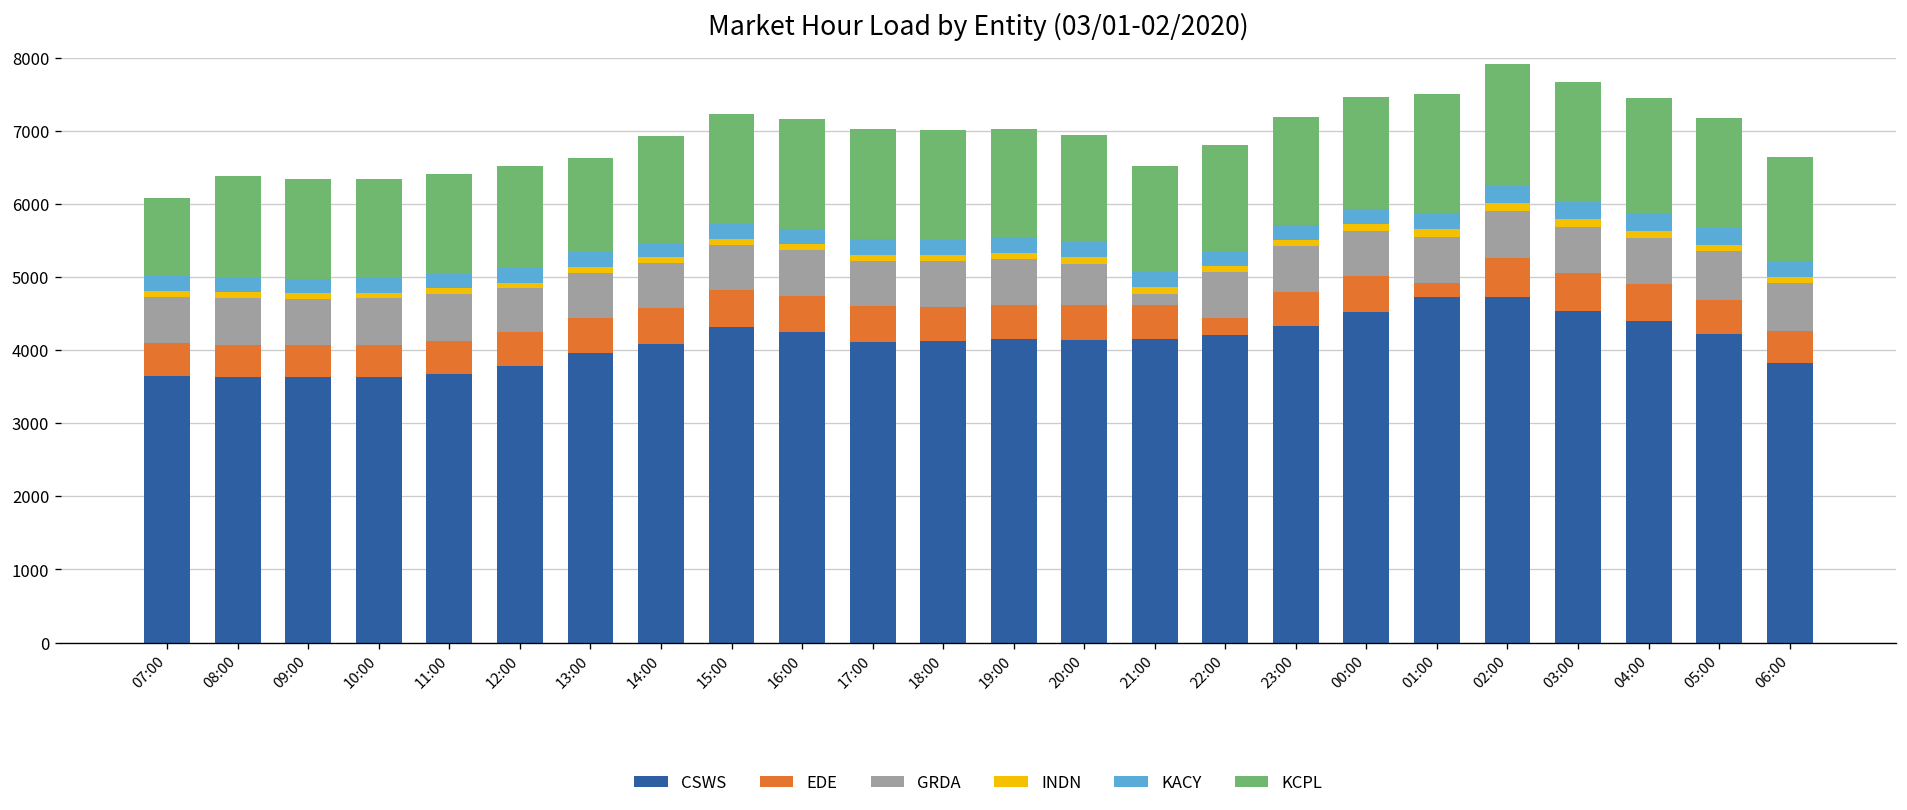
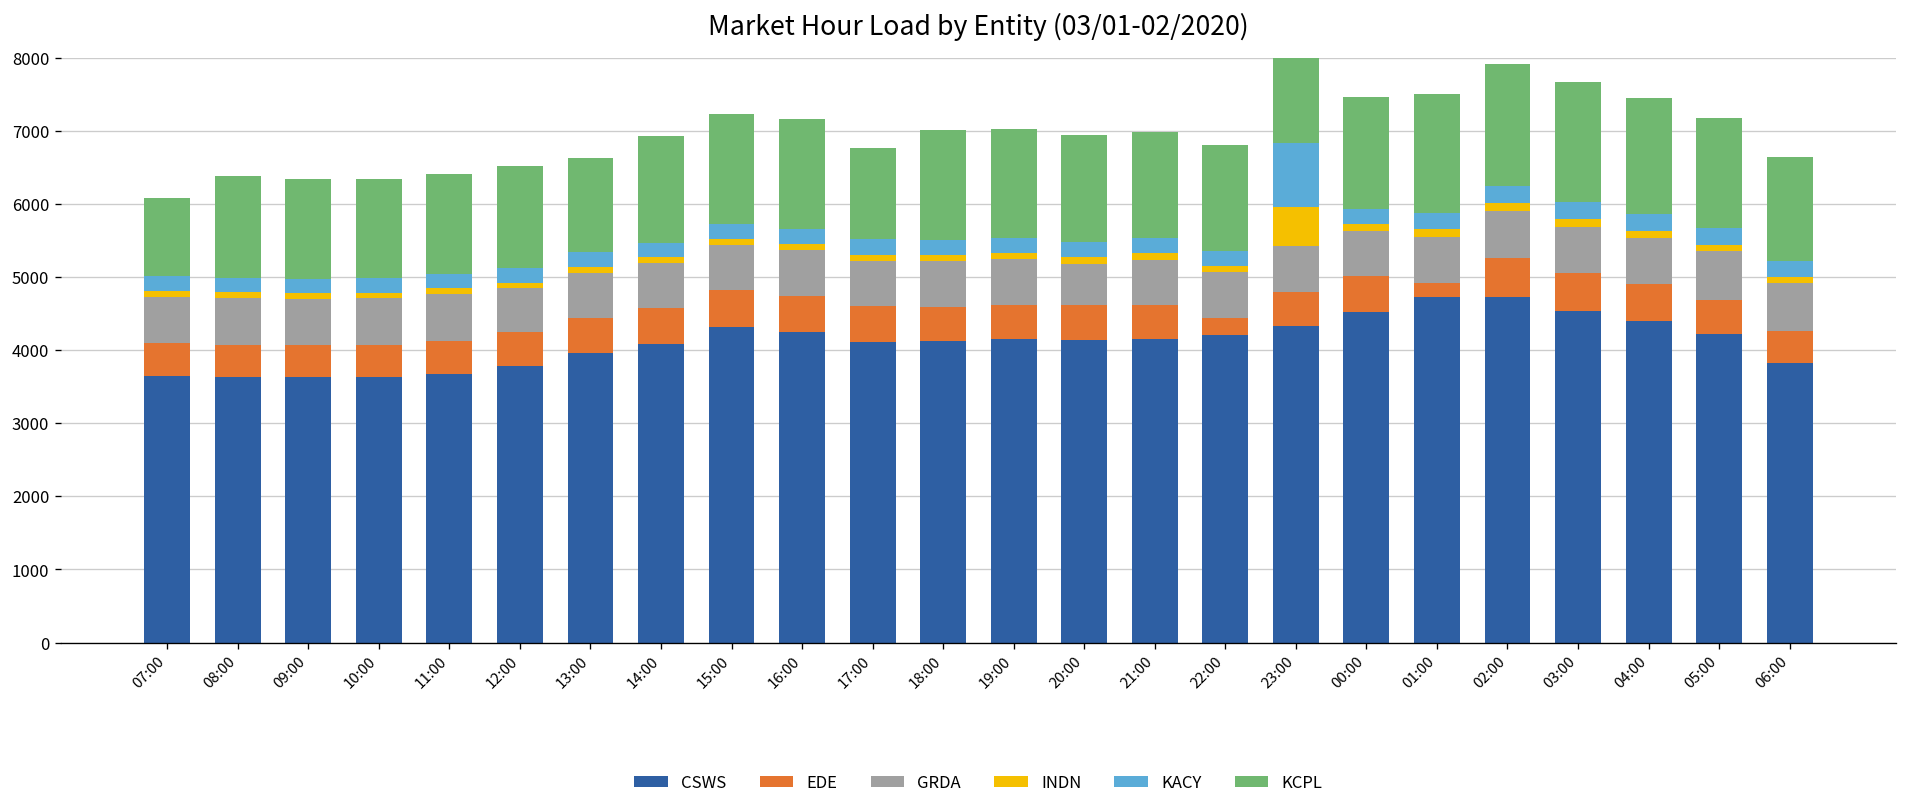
  {
    "CSWS": {
      "07:00": 3600,
      "08:00": 3600,
      "09:00": 3600,
      "10:00": 3600,
      "11:00": 3700,
      "12:00": 3800,
      "13:00": 4000,
      "14:00": 4100,
      "15:00": 4300,
      "16:00": 4200,
      "17:00": 4100,
      "18:00": 4100,
      "19:00": 4100,
      "20:00": 4100,
      "21:00": 4100,
      "22:00": 4200,
      "23:00": 4300,
      "00:00": 4500,
      "01:00": 4700,
      "02:00": 4700,
      "03:00": 4500,
      "04:00": 4400,
      "05:00": 4200,
      "06:00": 3800
    },
    "EDE": {
      "07:00": 400,
      "08:00": 400,
      "09:00": 400,
      "10:00": 400,
      "11:00": 400,
      "12:00": 500,
      "13:00": 500,
      "14:00": 500,
      "15:00": 500,
      "16:00": 500,
      "17:00": 500,
      "18:00": 500,
      "19:00": 500,
      "20:00": 500,
      "21:00": 500,
      "22:00": 200,
      "23:00": 500,
      "00:00": 500,
      "01:00": 200,
      "02:00": 500,
      "03:00": 500,
      "04:00": 500,
      "05:00": 500,
      "06:00": 400
    },
    "GRDA": {
      "07:00": 600,
      "08:00": 600,
      "09:00": 600,
      "10:00": 600,
      "11:00": 600,
      "12:00": 600,
      "13:00": 600,
      "14:00": 600,
      "15:00": 600,
      "16:00": 600,
      "17:00": 600,
      "18:00": 600,
      "19:00": 600,
      "20:00": 600,
-     "21:00": 200,
+     "21:00": 600,
      "22:00": 600,
      "23:00": 600,
      "00:00": 600,
      "01:00": 600,
      "02:00": 600,
      "03:00": 600,
      "04:00": 600,
      "05:00": 700,
      "06:00": 700
    },
    "INDN": {
      "07:00": 100,
      "08:00": 100,
      "09:00": 100,
      "10:00": 100,
      "11:00": 100,
      "12:00": 100,
      "13:00": 100,
      "14:00": 100,
      "15:00": 100,
      "16:00": 100,
      "17:00": 100,
      "18:00": 100,
      "19:00": 100,
      "20:00": 100,
      "21:00": 100,
      "22:00": 100,
-     "23:00": 100,
+     "23:00": 500,
      "00:00": 100,
      "01:00": 100,
      "02:00": 100,
      "03:00": 100,
      "04:00": 100,
      "05:00": 100,
      "06:00": 100
    },
    "KACY": {
      "07:00": 200,
      "08:00": 200,
      "09:00": 200,
      "10:00": 200,
      "11:00": 200,
      "12:00": 200,
      "13:00": 200,
      "14:00": 200,
      "15:00": 200,
      "16:00": 200,
      "17:00": 200,
      "18:00": 200,
      "19:00": 200,
      "20:00": 200,
      "21:00": 200,
      "22:00": 200,
-     "23:00": 200,
+     "23:00": 900,
      "00:00": 200,
      "01:00": 200,
      "02:00": 200,
      "03:00": 200,
      "04:00": 200,
      "05:00": 200,
      "06:00": 200
    },
    "KCPL": {
      "07:00": 1100,
      "08:00": 1400,
      "09:00": 1400,
      "10:00": 1400,
      "11:00": 1400,
      "12:00": 1400,
      "13:00": 1300,
      "14:00": 1500,
      "15:00": 1500,
      "16:00": 1500,
-     "17:00": 1500,
+     "17:00": 1300,
      "18:00": 1500,
      "19:00": 1500,
      "20:00": 1500,
      "21:00": 1500,
      "22:00": 1500,
      "00:00": 1500,
      "01:00": 1600,
      "02:00": 1700,
      "03:00": 1600,
      "04:00": 1600,
      "05:00": 1500,
      "06:00": 1400
    }
  }
